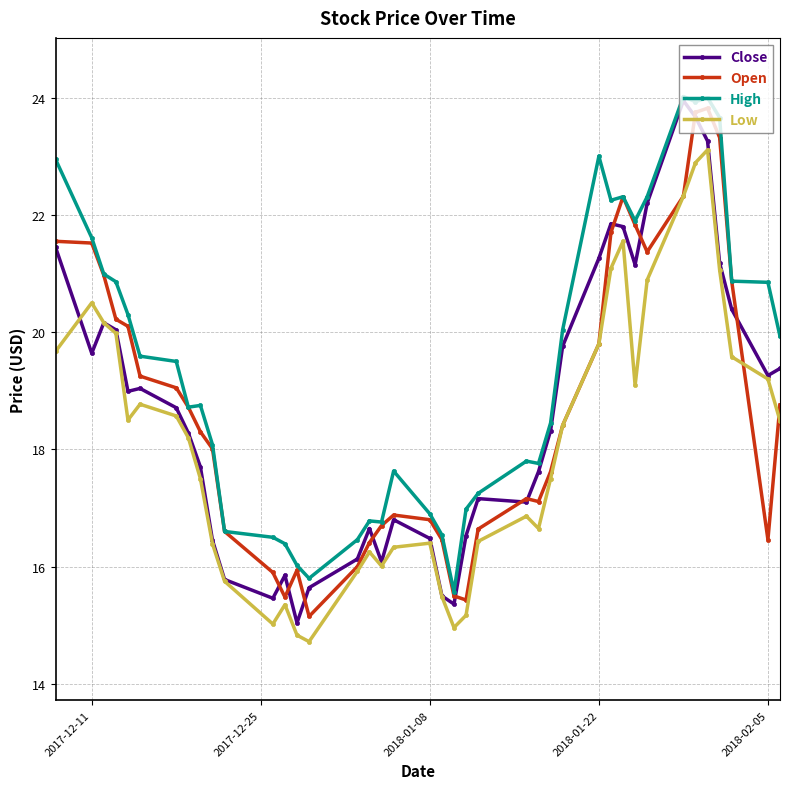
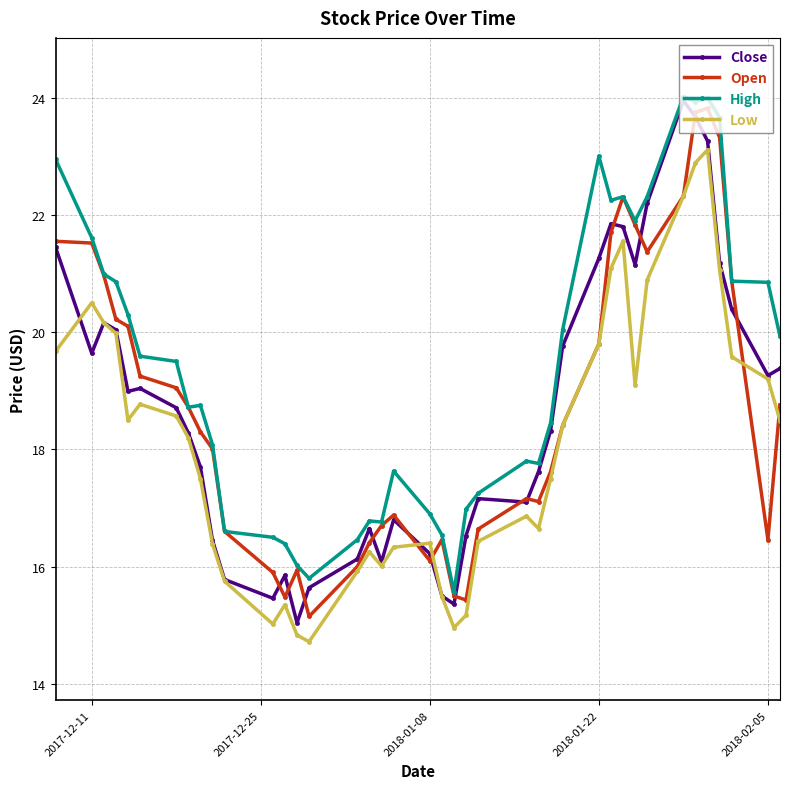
  {
    "Close": {
      "2017-12-11": 19.6,
-     "2018-01-08": 16.5,
+     "2018-01-08": 16.2,
      "2018-01-22": 21.3,
      "2018-02-05": 19.3
    },
    "Open": {
      "2017-12-11": 21.5,
-     "2018-01-08": 16.8,
+     "2018-01-08": 16.1,
      "2018-02-05": 16.5
    },
    "High": {
      "2017-12-11": 21.6,
      "2018-01-08": 16.9,
      "2018-01-22": 23.0,
      "2018-02-05": 20.9
    },
    "Low": {
      "2017-12-11": 20.5,
      "2018-01-08": 16.4,
      "2018-02-05": 19.2
    }
  }
